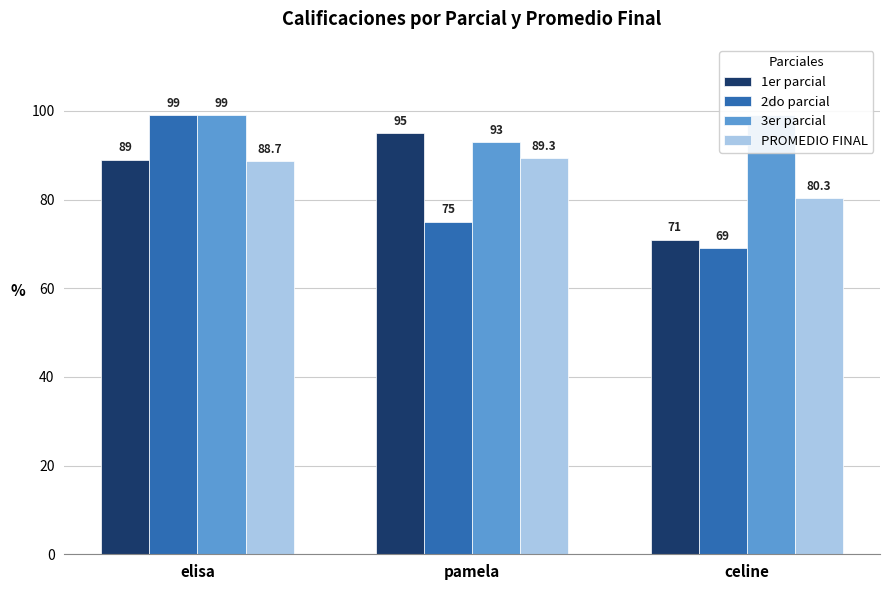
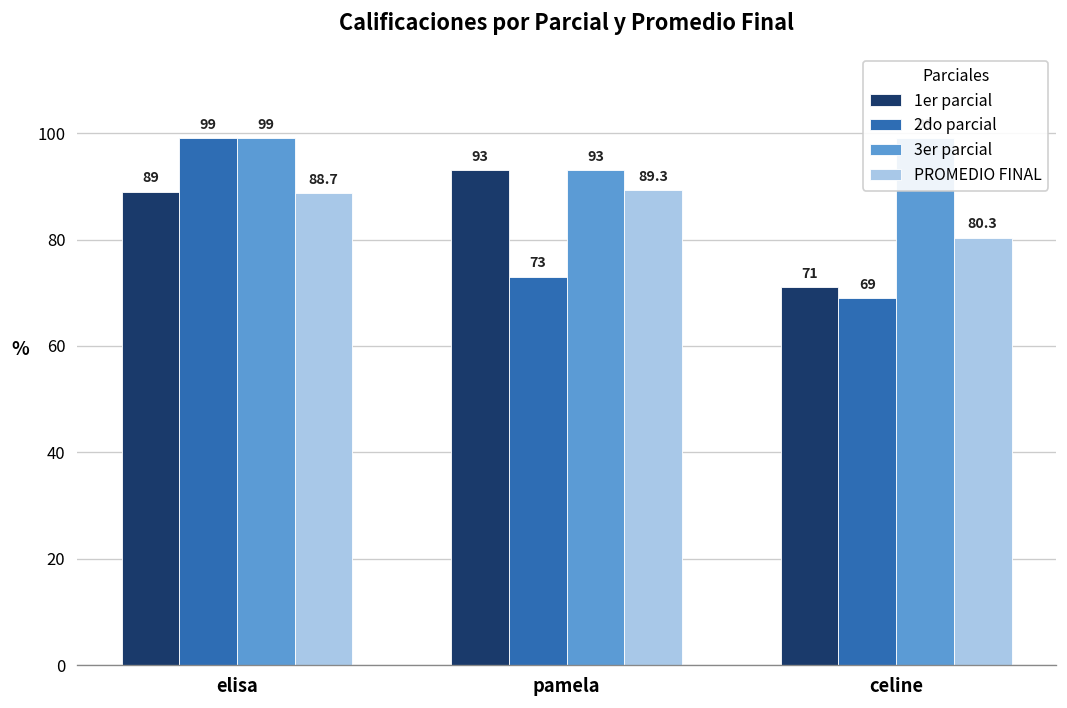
  {
    "1er parcial": {
      "elisa": 89,
-     "pamela": 95,
+     "pamela": 93,
      "celine": 71
    },
    "2do parcial": {
      "elisa": 99,
-     "pamela": 75,
+     "pamela": 73,
      "celine": 69
    },
    "3er parcial": {
      "elisa": 99,
      "pamela": 93
    },
    "PROMEDIO FINAL": {
      "elisa": 88.7,
      "pamela": 89.3,
      "celine": 80.3
    }
  }
